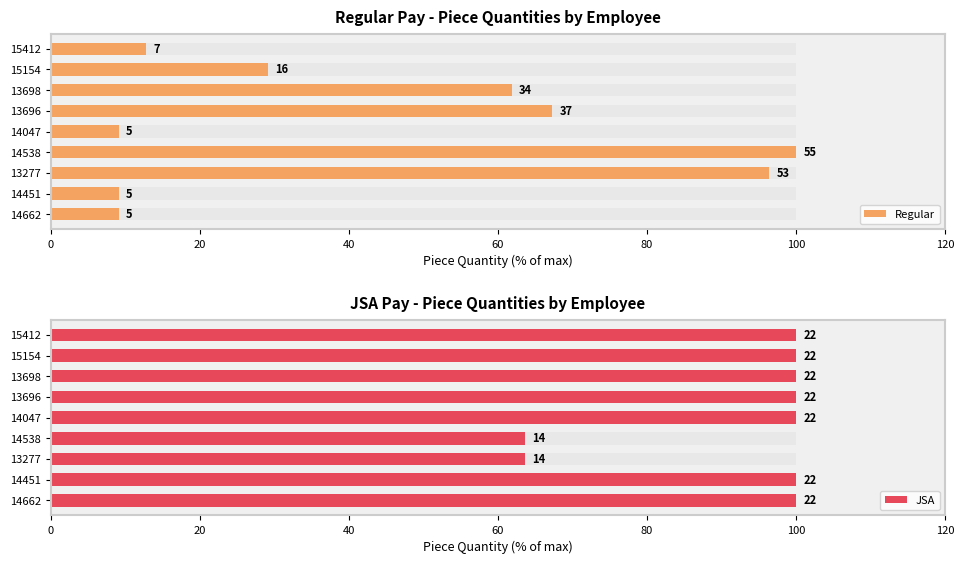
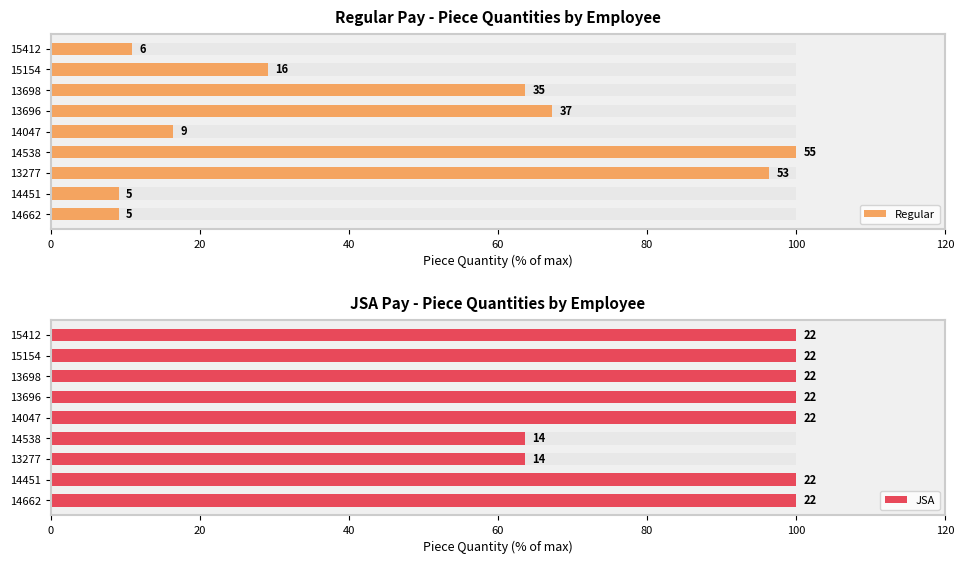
  {
    "Regular Pay - Piece Quantities by Employee": {
      "Regular": {
-       "15412": 7,
-       "13698": 34,
-       "14047": 5
+       "15412": 6,
+       "13698": 35,
+       "14047": 9
      }
    }
  }
